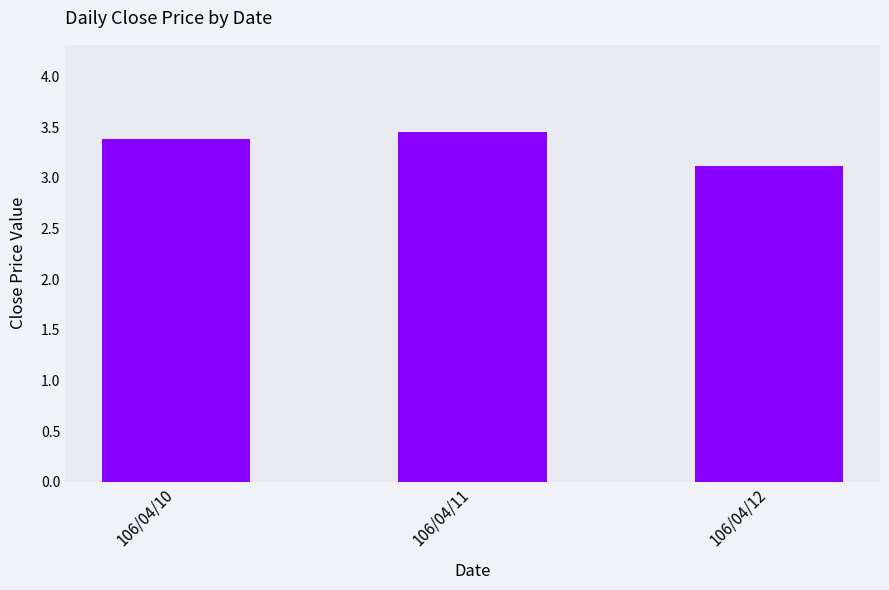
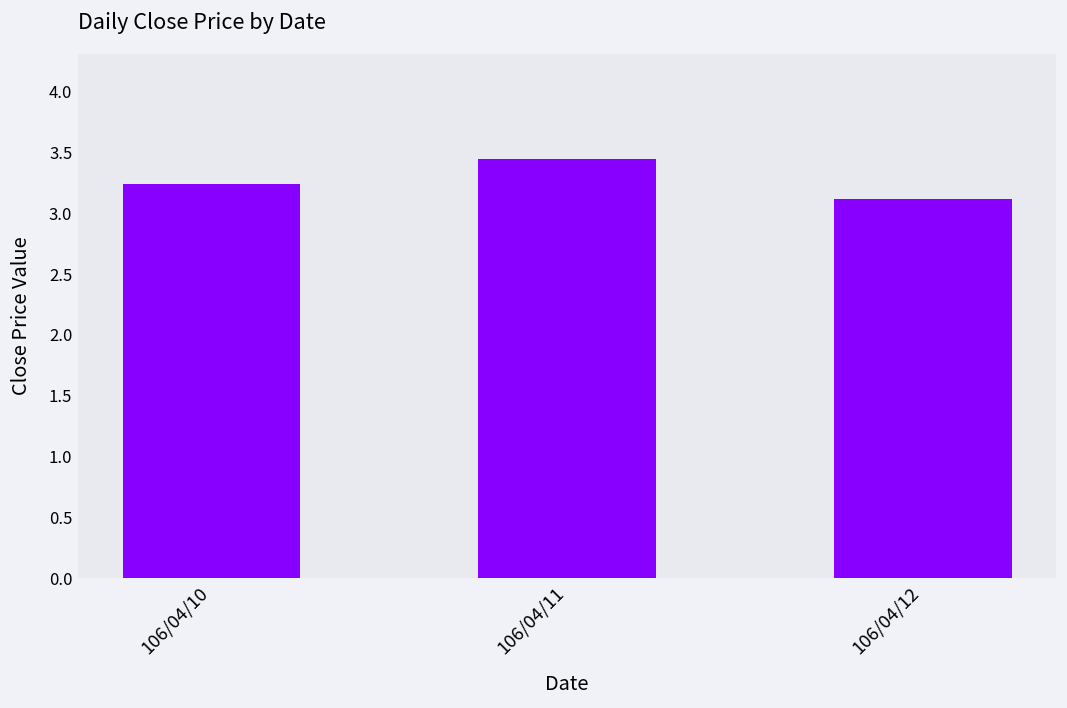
  {
-   "106/04/10": 3.38,
+   "106/04/10": 3.24,
    "106/04/11": 3.45,
    "106/04/12": 3.12
  }
